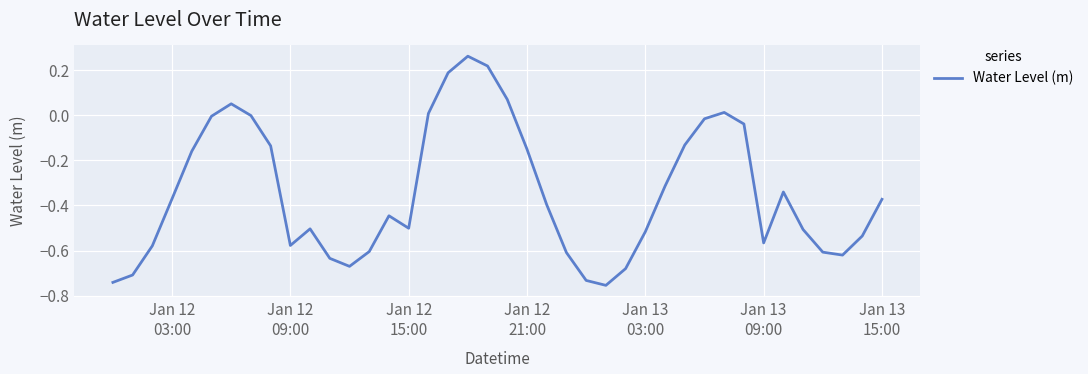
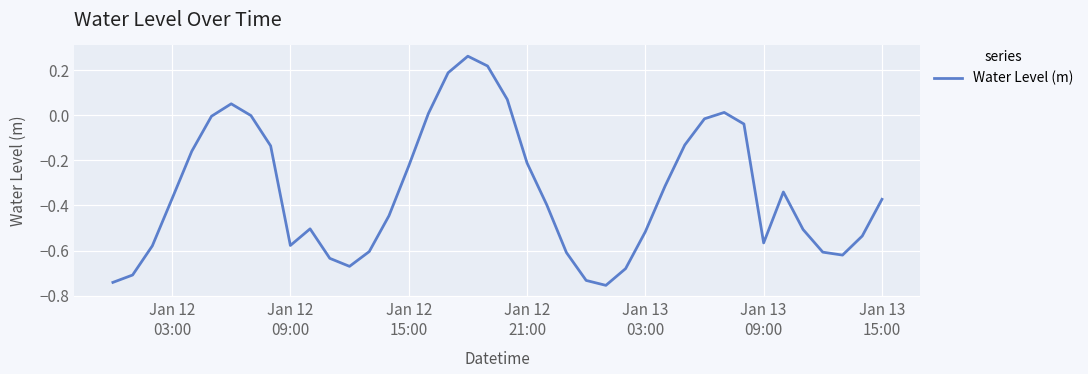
  {
    "Jan 12 03:00": -0.37,
    "Jan 12 09:00": -0.58,
-   "Jan 12 15:00": -0.50,
-   "Jan 12 21:00": -0.15,
+   "Jan 12 15:00": -0.23,
+   "Jan 12 21:00": -0.21,
    "Jan 13 03:00": -0.52,
    "Jan 13 09:00": -0.57,
    "Jan 13 15:00": -0.37
  }
